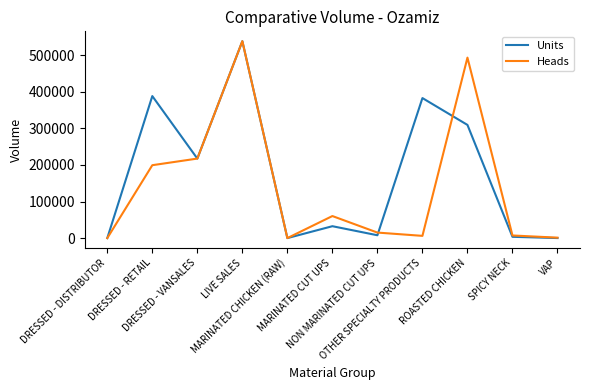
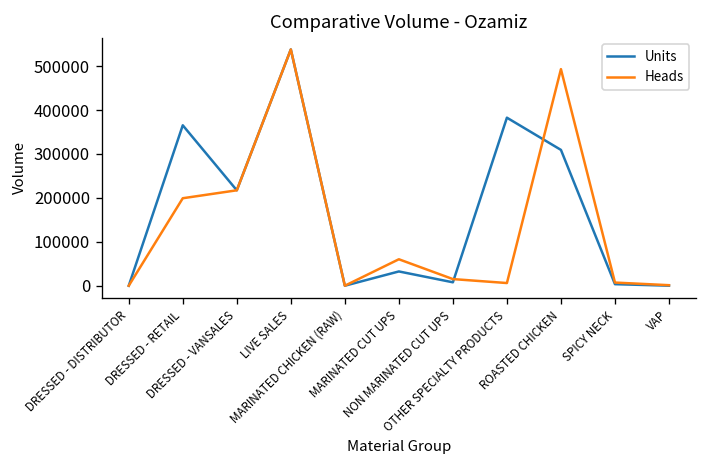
  {
    "Units": {
-     "DRESSED - RETAIL": 390000,
+     "DRESSED - RETAIL": 370000,
      "MARINATED CUT UPS": 30000,
      "NON MARINATED CUT UPS": 10000,
      "OTHER SPECIALTY PRODUCTS": 380000,
      "ROASTED CHICKEN": 310000
    },
    "Heads": {
      "DRESSED - RETAIL": 200000,
      "MARINATED CUT UPS": 60000,
      "NON MARINATED CUT UPS": 20000,
      "OTHER SPECIALTY PRODUCTS": 10000,
      "ROASTED CHICKEN": 490000
    }
  }
